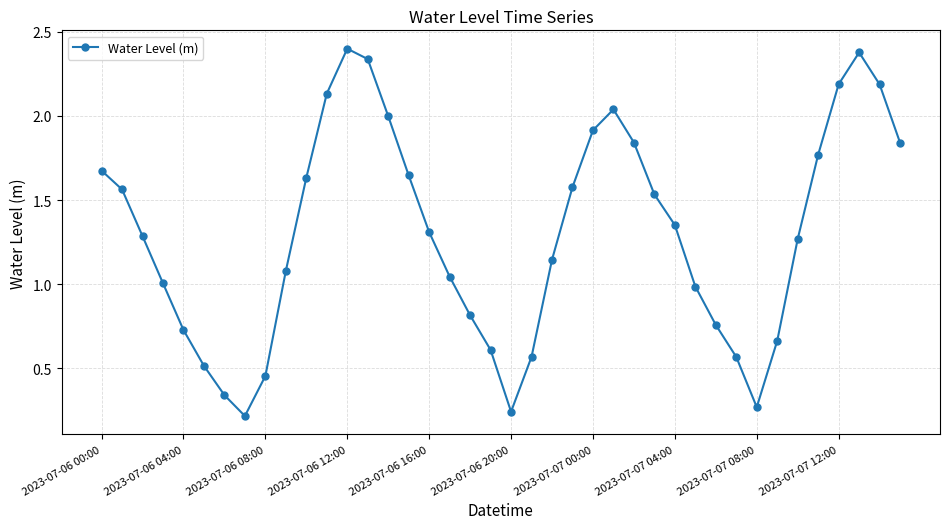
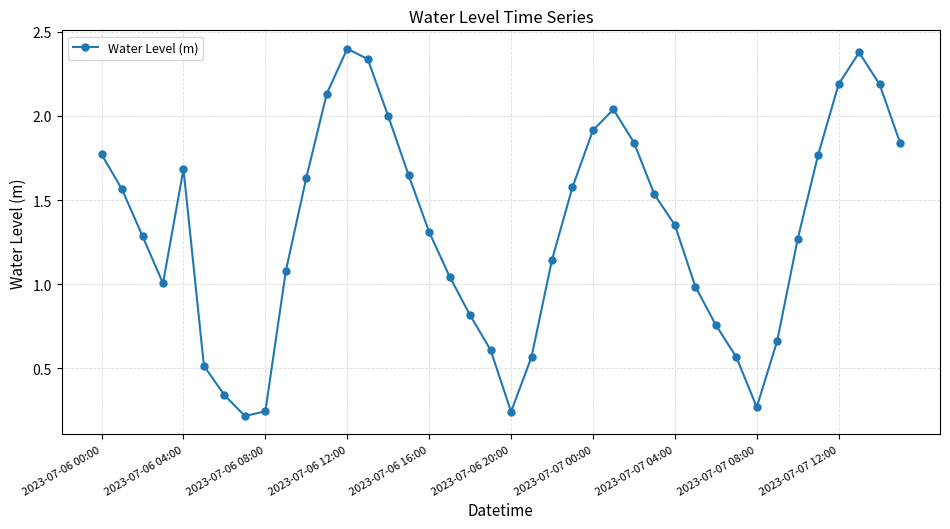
  {
-   "2023-07-06 00:00": 1.68,
-   "2023-07-06 04:00": 0.73,
-   "2023-07-06 08:00": 0.46,
+   "2023-07-06 00:00": 1.77,
+   "2023-07-06 04:00": 1.68,
+   "2023-07-06 08:00": 0.25,
    "2023-07-06 12:00": 2.40,
    "2023-07-06 16:00": 1.31,
    "2023-07-06 20:00": 0.24,
    "2023-07-07 00:00": 1.91,
    "2023-07-07 04:00": 1.35,
    "2023-07-07 08:00": 0.27,
    "2023-07-07 12:00": 2.19
  }
